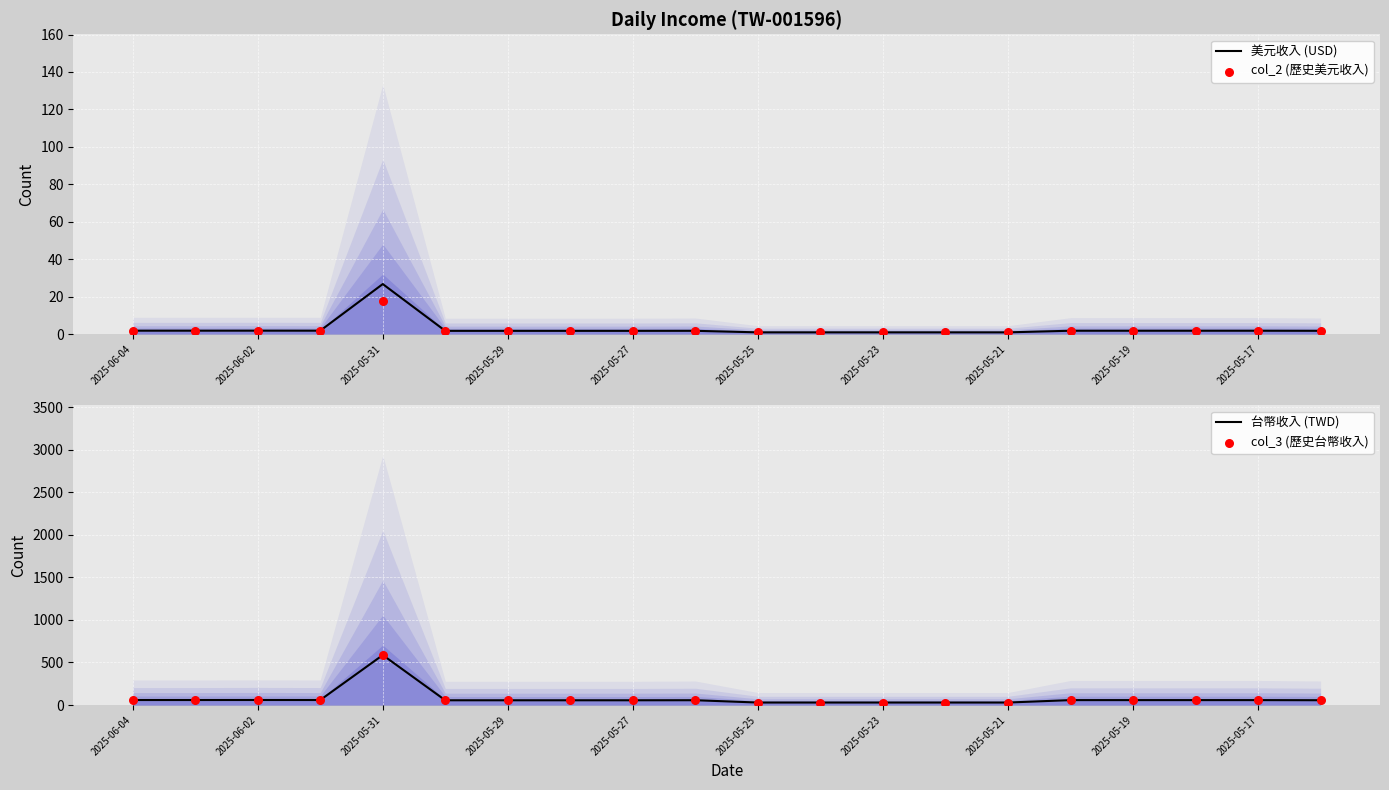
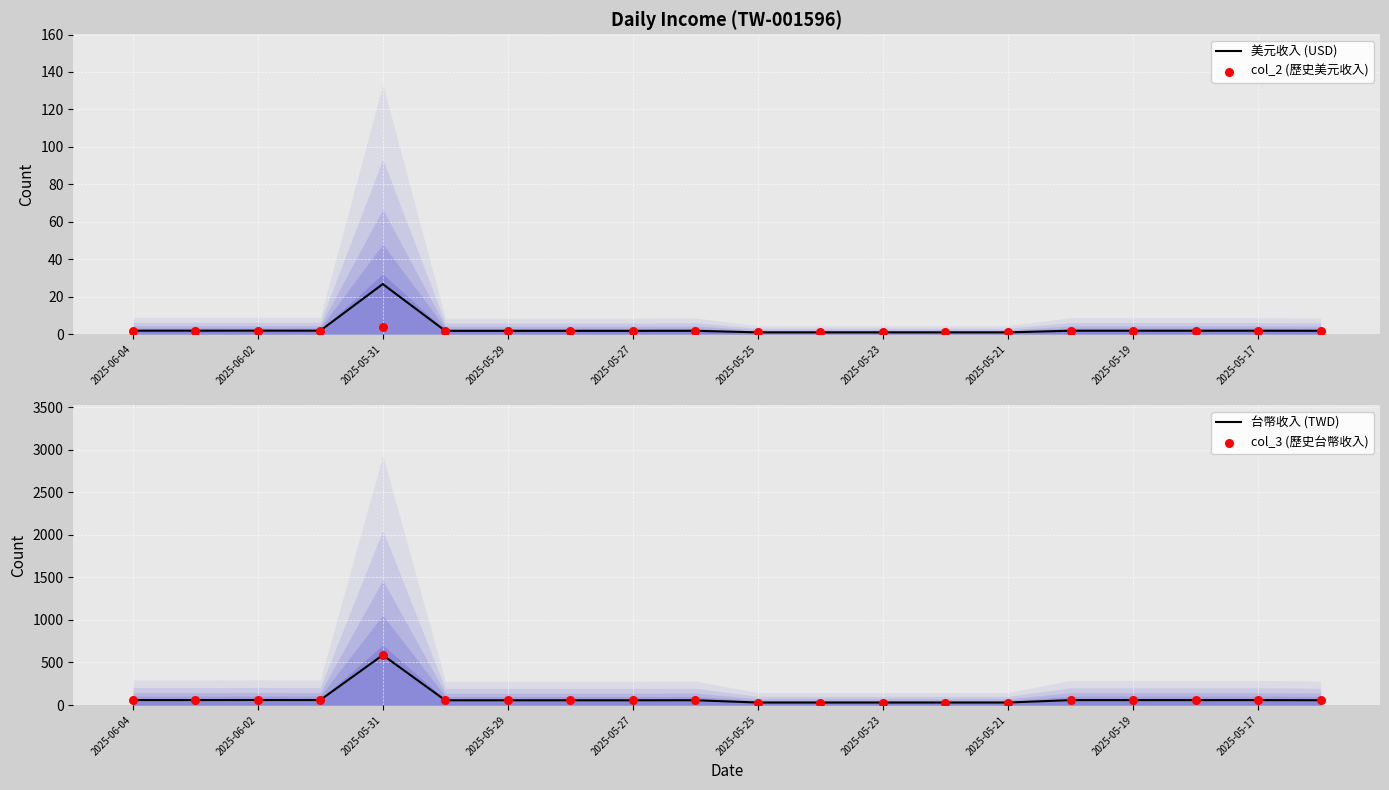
  {
    "Daily Income (TW-001596)": {
      "美元收入 (USD)": {
        "2025-05-31": 27
      },
      "col_2 (歷史美元收入)": {
-       "2025-05-31": 18
+       "2025-05-31": 4
      }
    }
  }
